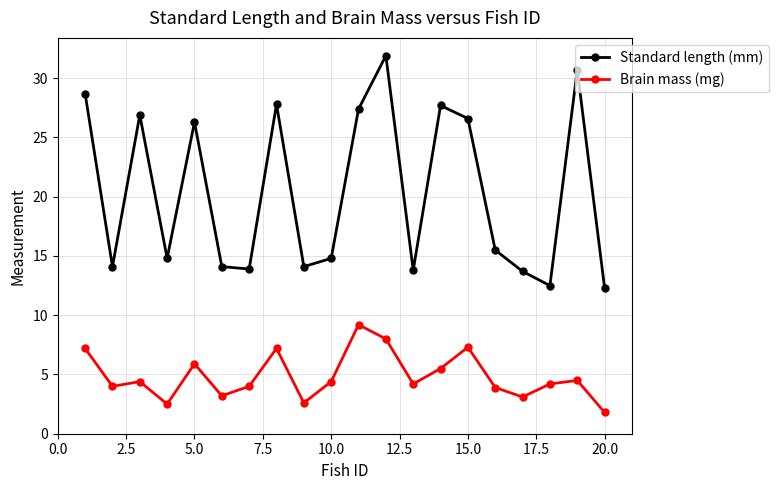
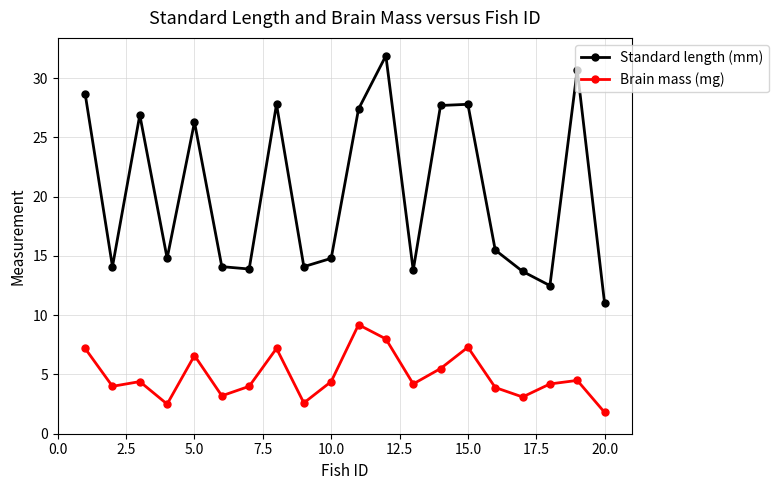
  {
    "Standard length (mm)": {
      "5.0": 26.3,
      "10.0": 14.8,
-     "15.0": 26.6,
-     "20.0": 12.3
+     "15.0": 27.8,
+     "20.0": 11.0
    },
    "Brain mass (mg)": {
-     "5.0": 5.9,
+     "5.0": 6.6,
      "10.0": 4.4,
      "15.0": 7.3,
      "20.0": 1.8
    }
  }
